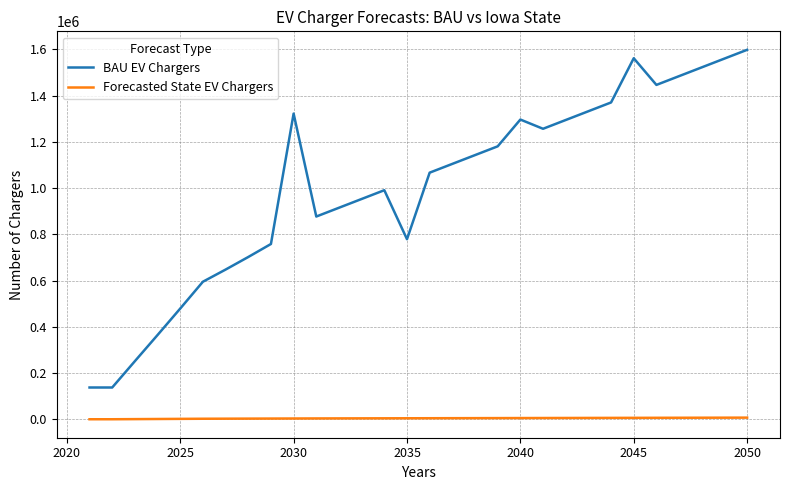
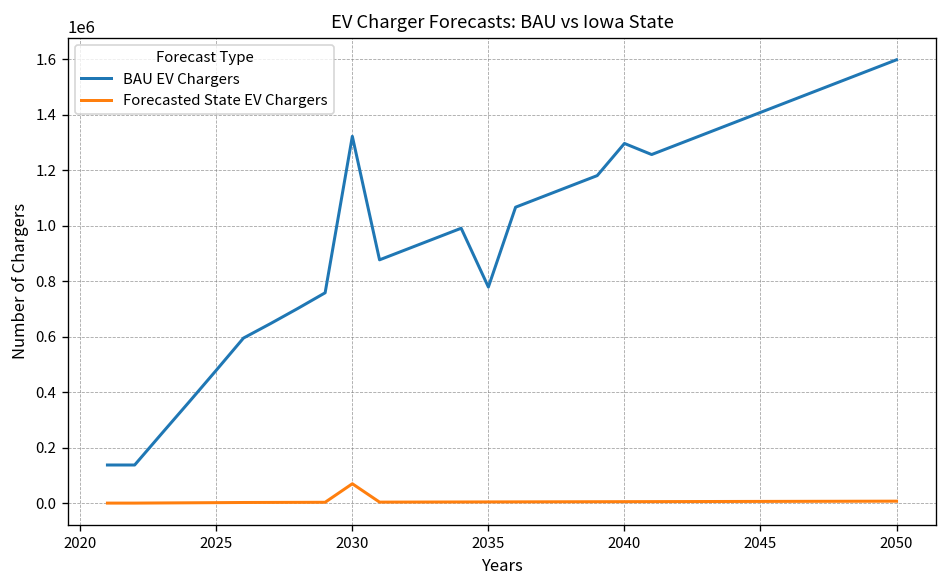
  {
    "BAU EV Chargers": {
      "2025": 480000,
      "2030": 1320000,
      "2035": 780000,
      "2040": 1300000,
-     "2045": 1560000,
+     "2045": 1410000,
      "2050": 1600000
    },
    "Forecasted State EV Chargers": {
      "2025": 0,
-     "2030": 0,
+     "2030": 70000,
      "2035": 0,
      "2040": 10000,
      "2045": 10000,
      "2050": 10000
    }
  }
